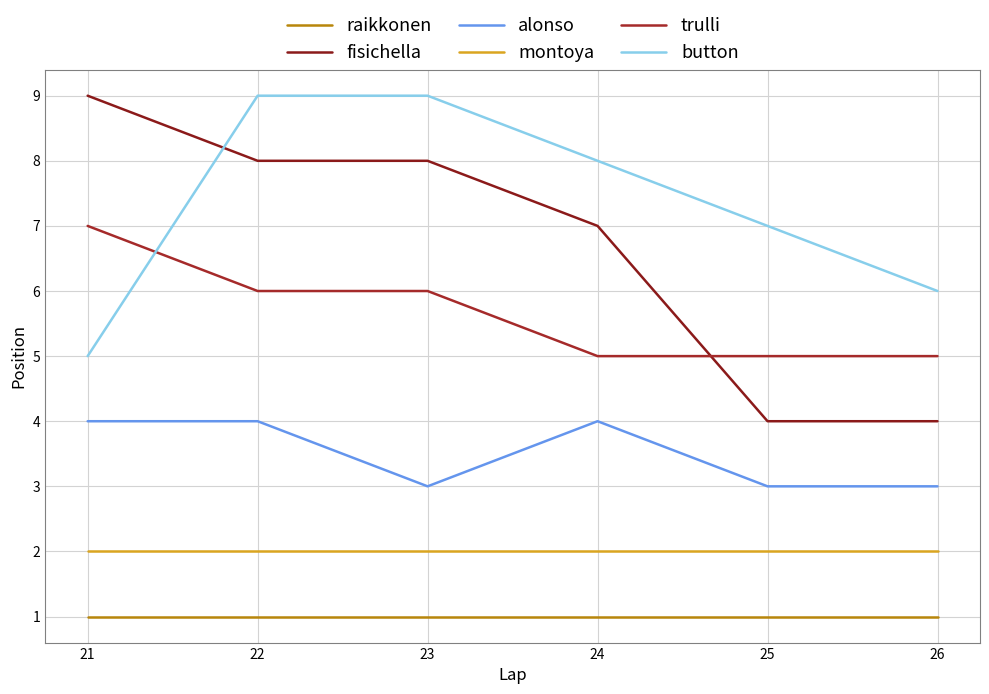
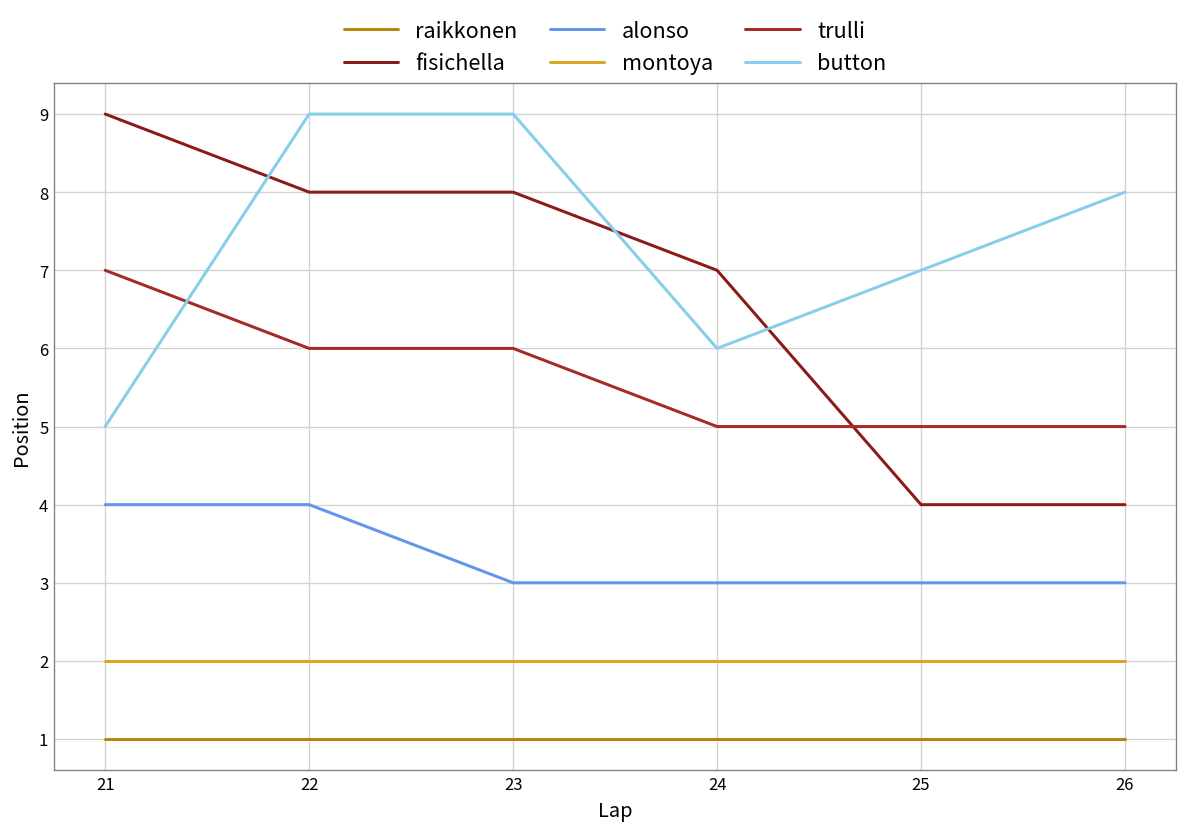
  {
    "alonso": {
      "21": 4,
      "22": 4,
      "23": 3,
-     "24": 4,
+     "24": 3,
      "25": 3,
      "26": 3
    },
    "button": {
      "21": 5,
      "22": 9,
      "23": 9,
-     "24": 8,
+     "24": 6,
      "25": 7,
-     "26": 6
+     "26": 8
    }
  }
